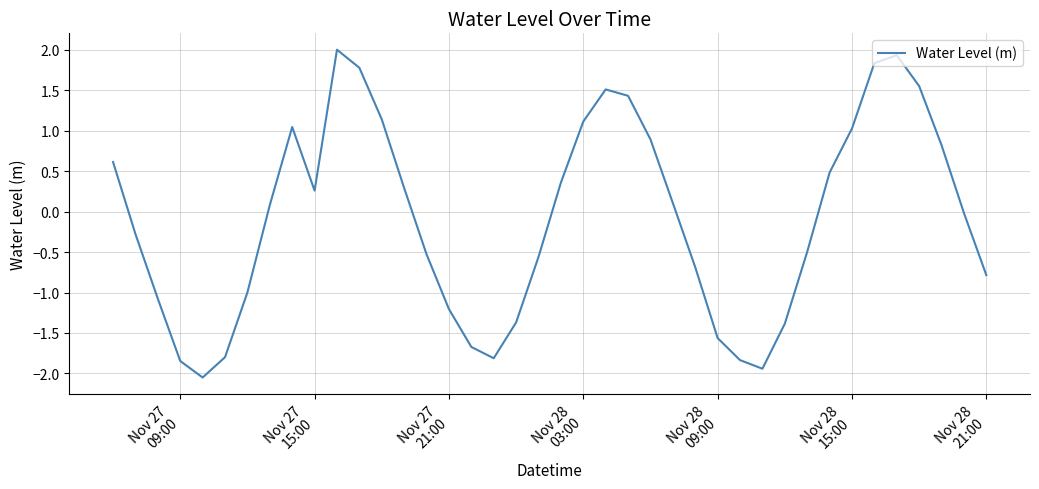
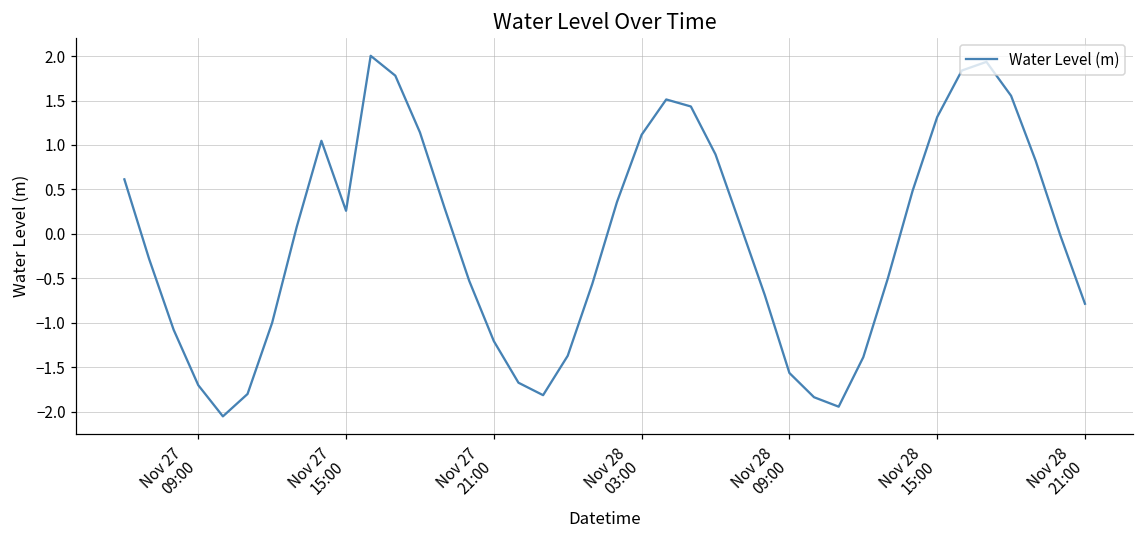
  {
-   "Nov 27 09:00": -1.8,
+   "Nov 27 09:00": -1.7,
    "Nov 27 15:00": 0.3,
    "Nov 27 21:00": -1.2,
    "Nov 28 03:00": 1.1,
    "Nov 28 09:00": -1.6,
-   "Nov 28 15:00": 1.0,
+   "Nov 28 15:00": 1.3,
    "Nov 28 21:00": -0.8
  }
